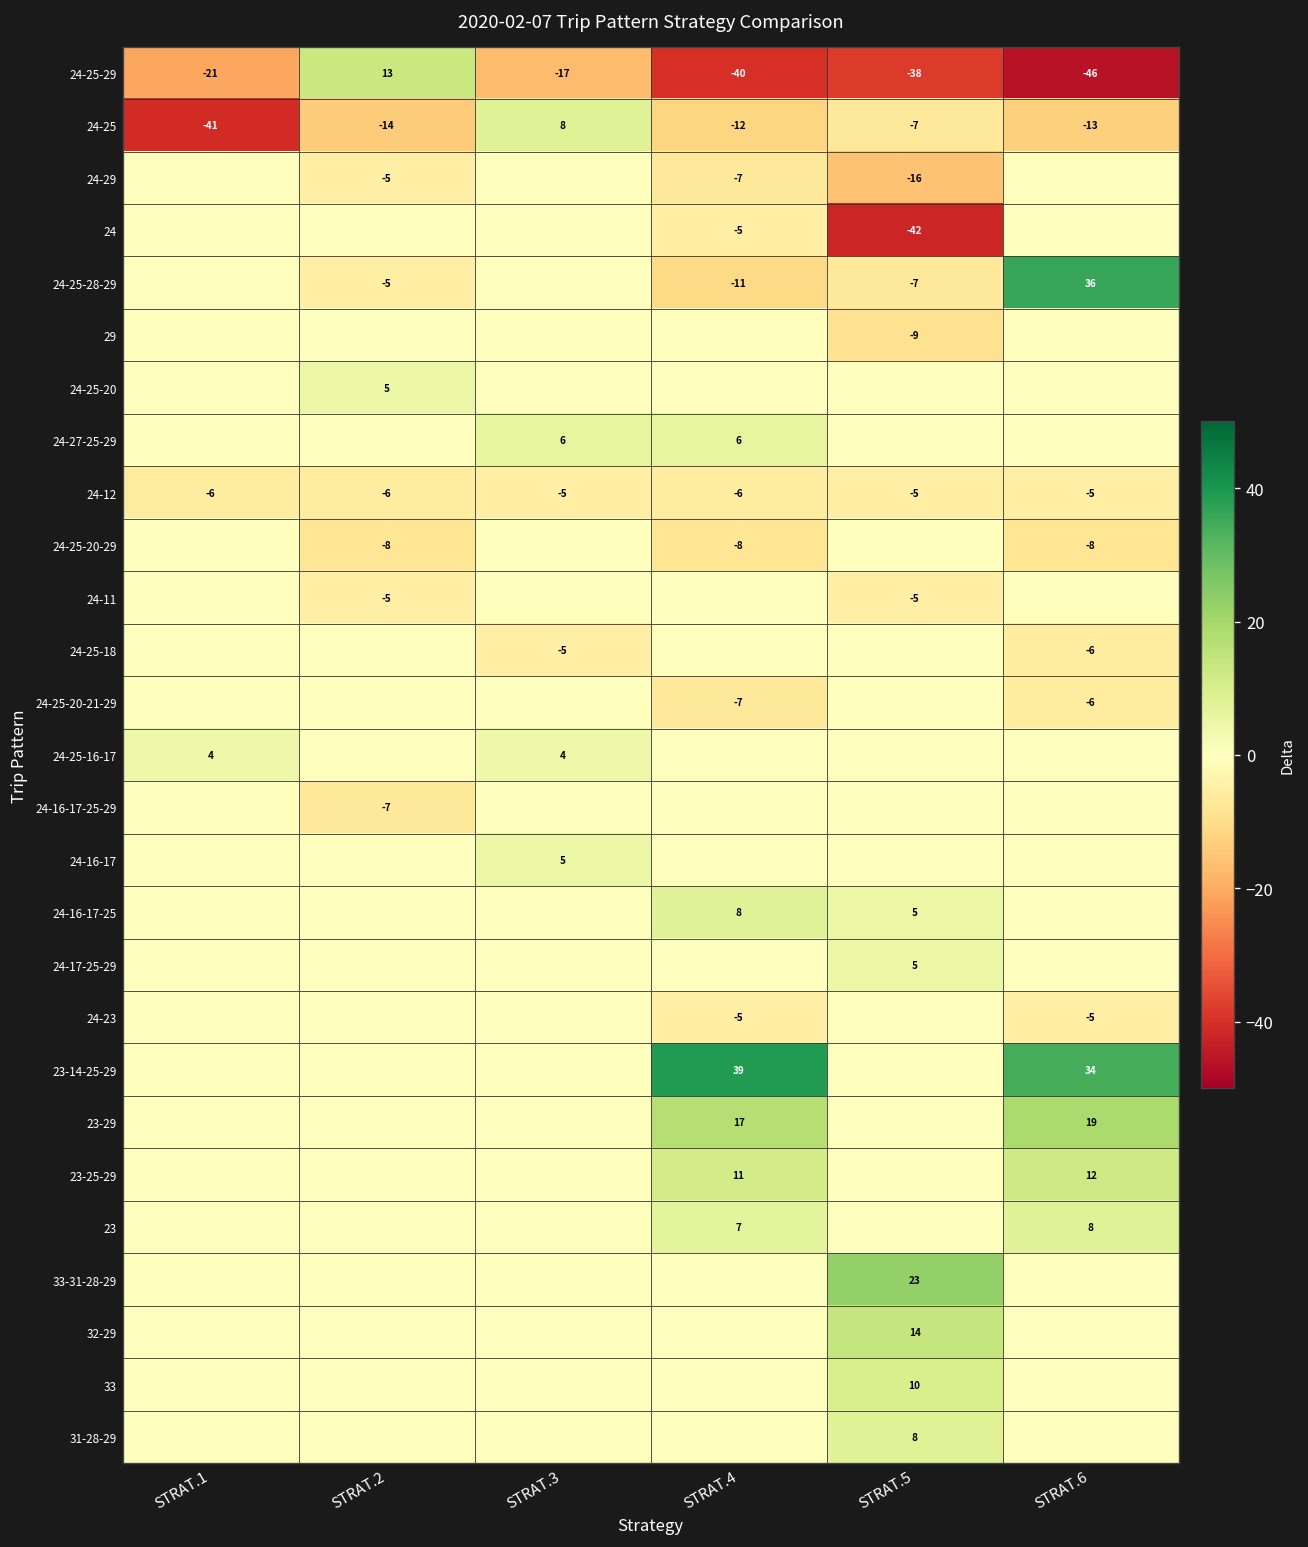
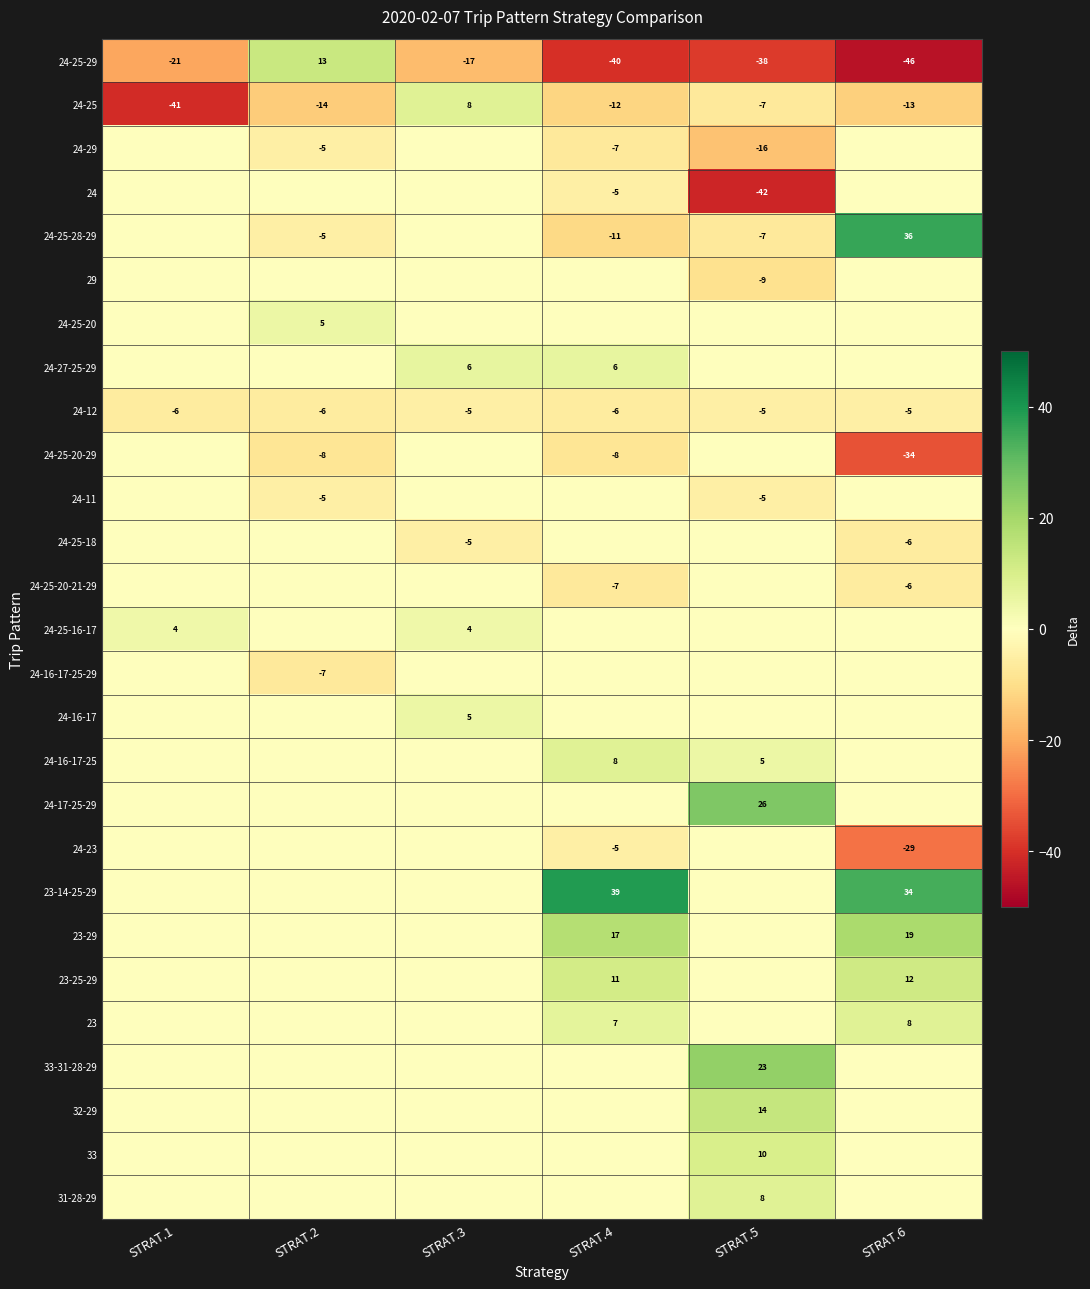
  {
    "24-25-29": {
      "STRAT.1": -21,
      "STRAT.2": 13,
      "STRAT.3": -17,
      "STRAT.4": -40,
      "STRAT.5": -38,
      "STRAT.6": -46
    },
    "24-25": {
      "STRAT.1": -41,
      "STRAT.2": -14,
      "STRAT.3": 8,
      "STRAT.4": -12,
      "STRAT.5": -7,
      "STRAT.6": -13
    },
    "24-29": {
      "STRAT.2": -5,
      "STRAT.4": -7,
      "STRAT.5": -16
    },
    "24": {
      "STRAT.4": -5,
      "STRAT.5": -42
    },
    "24-25-28-29": {
      "STRAT.2": -5,
      "STRAT.4": -11,
      "STRAT.5": -7,
      "STRAT.6": 36
    },
    "29": {
      "STRAT.5": -9
    },
    "24-25-20": {
      "STRAT.2": 5
    },
    "24-27-25-29": {
      "STRAT.3": 6,
      "STRAT.4": 6
    },
    "24-12": {
      "STRAT.1": -6,
      "STRAT.2": -6,
      "STRAT.3": -5,
      "STRAT.4": -6,
      "STRAT.5": -5,
      "STRAT.6": -5
    },
    "24-25-20-29": {
      "STRAT.2": -8,
      "STRAT.4": -8,
-     "STRAT.6": -8
+     "STRAT.6": -34
    },
    "24-11": {
      "STRAT.2": -5,
      "STRAT.5": -5
    },
    "24-25-18": {
      "STRAT.3": -5,
      "STRAT.6": -6
    },
    "24-25-20-21-29": {
      "STRAT.4": -7,
      "STRAT.6": -6
    },
    "24-25-16-17": {
      "STRAT.1": 4,
      "STRAT.3": 4
    },
    "24-16-17-25-29": {
      "STRAT.2": -7
    },
    "24-16-17": {
      "STRAT.3": 5
    },
    "24-16-17-25": {
      "STRAT.4": 8,
      "STRAT.5": 5
    },
    "24-17-25-29": {
-     "STRAT.5": 5
+     "STRAT.5": 26
    },
    "24-23": {
      "STRAT.4": -5,
-     "STRAT.6": -5
+     "STRAT.6": -29
    },
    "23-14-25-29": {
      "STRAT.4": 39,
      "STRAT.6": 34
    },
    "23-29": {
      "STRAT.4": 17,
      "STRAT.6": 19
    },
    "23-25-29": {
      "STRAT.4": 11,
      "STRAT.6": 12
    },
    "23": {
      "STRAT.4": 7,
      "STRAT.6": 8
    },
    "33-31-28-29": {
      "STRAT.5": 23
    },
    "32-29": {
      "STRAT.5": 14
    },
    "33": {
      "STRAT.5": 10
    },
    "31-28-29": {
      "STRAT.5": 8
    }
  }
